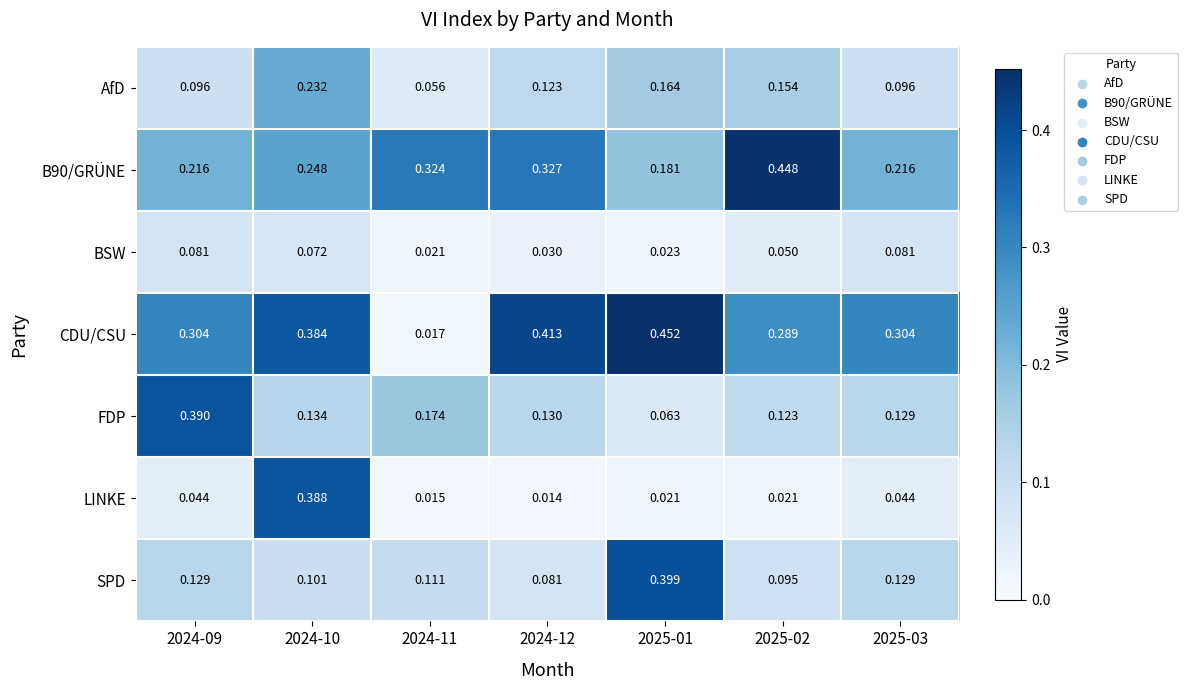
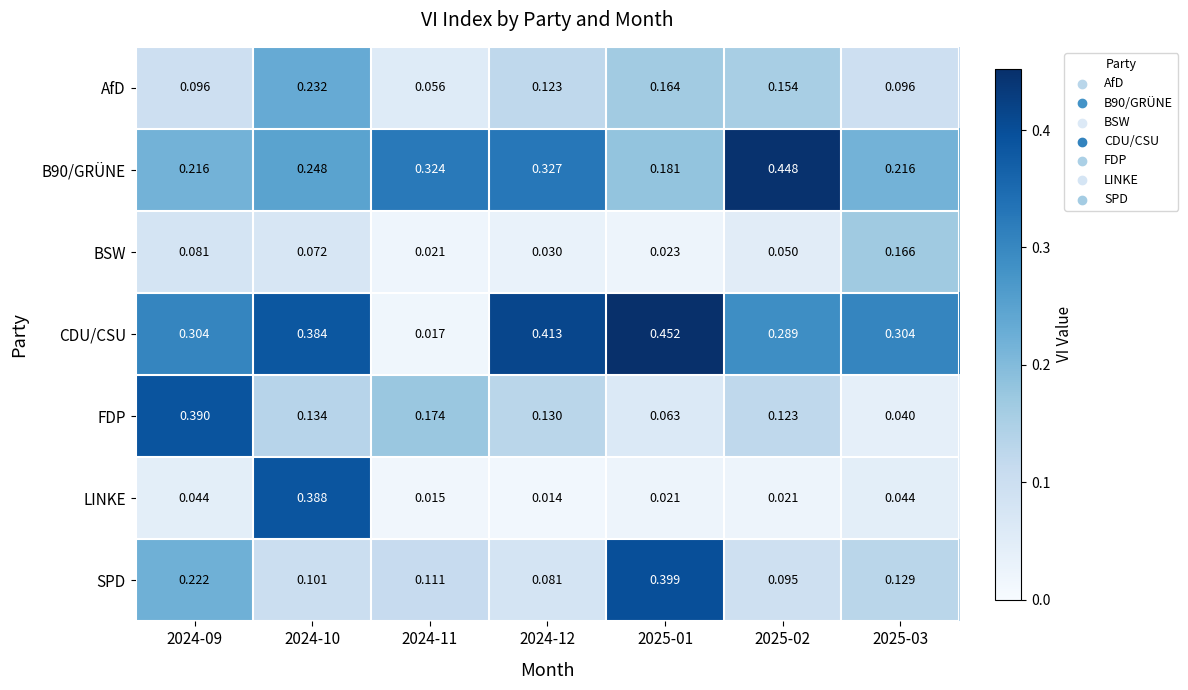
  {
    "AfD": {
      "2024-09": 0.096,
      "2024-10": 0.232,
      "2024-11": 0.056,
      "2024-12": 0.123,
      "2025-01": 0.164,
      "2025-02": 0.154,
      "2025-03": 0.096
    },
    "B90/GRÜNE": {
      "2024-09": 0.216,
      "2024-10": 0.248,
      "2024-11": 0.324,
      "2024-12": 0.327,
      "2025-01": 0.181,
      "2025-02": 0.448,
      "2025-03": 0.216
    },
    "BSW": {
      "2024-09": 0.081,
      "2024-10": 0.072,
      "2024-11": 0.021,
      "2024-12": 0.030,
      "2025-01": 0.023,
      "2025-02": 0.050,
-     "2025-03": 0.081
+     "2025-03": 0.166
    },
    "CDU/CSU": {
      "2024-09": 0.304,
      "2024-10": 0.384,
      "2024-11": 0.017,
      "2024-12": 0.413,
      "2025-01": 0.452,
      "2025-02": 0.289,
      "2025-03": 0.304
    },
    "FDP": {
      "2024-09": 0.390,
      "2024-10": 0.134,
      "2024-11": 0.174,
      "2024-12": 0.130,
      "2025-01": 0.063,
      "2025-02": 0.123,
-     "2025-03": 0.129
+     "2025-03": 0.040
    },
    "LINKE": {
      "2024-09": 0.044,
      "2024-10": 0.388,
      "2024-11": 0.015,
      "2024-12": 0.014,
      "2025-01": 0.021,
      "2025-02": 0.021,
      "2025-03": 0.044
    },
    "SPD": {
-     "2024-09": 0.129,
+     "2024-09": 0.222,
      "2024-10": 0.101,
      "2024-11": 0.111,
      "2024-12": 0.081,
      "2025-01": 0.399,
      "2025-02": 0.095,
      "2025-03": 0.129
    }
  }
